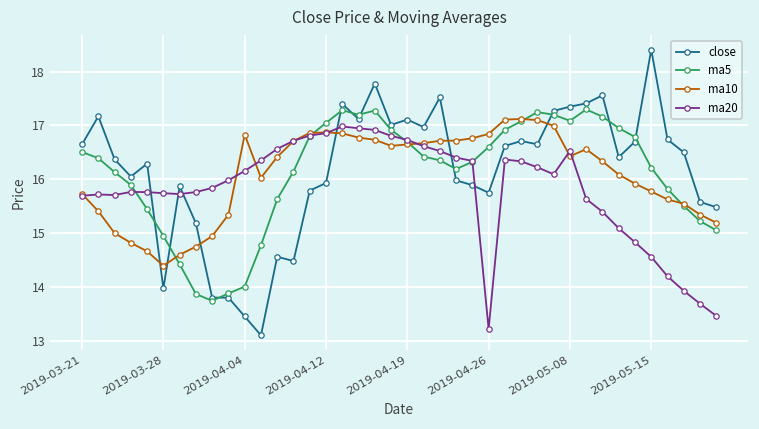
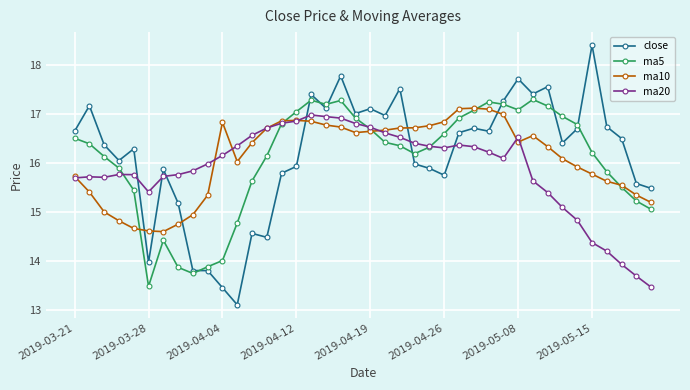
  {
    "close": {
      "2019-03-21": 16.7,
      "2019-03-28": 14.0,
      "2019-04-04": 13.5,
      "2019-04-12": 15.9,
      "2019-04-19": 17.1,
      "2019-04-26": 15.8,
-     "2019-05-08": 17.4,
+     "2019-05-08": 17.7,
      "2019-05-15": 18.4
    },
    "ma5": {
      "2019-03-21": 16.5,
-     "2019-03-28": 14.9,
+     "2019-03-28": 13.5,
      "2019-04-04": 14.0,
      "2019-04-12": 17.0,
      "2019-04-26": 16.6,
      "2019-05-08": 17.1,
      "2019-05-15": 16.2
    },
    "ma10": {
-     "2019-03-28": 14.4,
+     "2019-03-28": 14.6,
      "2019-04-04": 16.8,
      "2019-04-26": 16.8,
      "2019-05-08": 16.4,
      "2019-05-15": 15.8
    },
    "ma20": {
-     "2019-03-28": 15.7,
+     "2019-03-28": 15.4,
      "2019-04-04": 16.2,
-     "2019-04-26": 13.2,
+     "2019-04-26": 16.3,
      "2019-05-08": 16.5,
-     "2019-05-15": 14.6
+     "2019-05-15": 14.4
    }
  }
